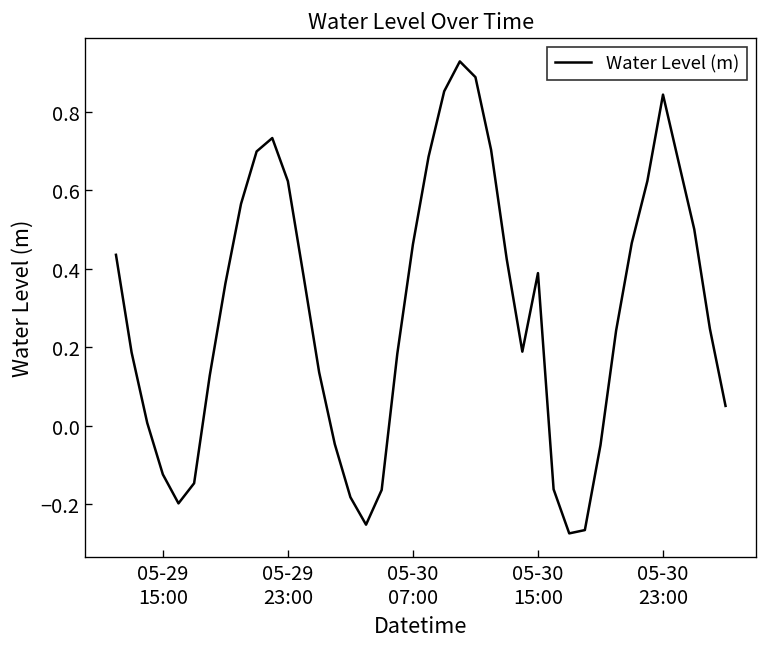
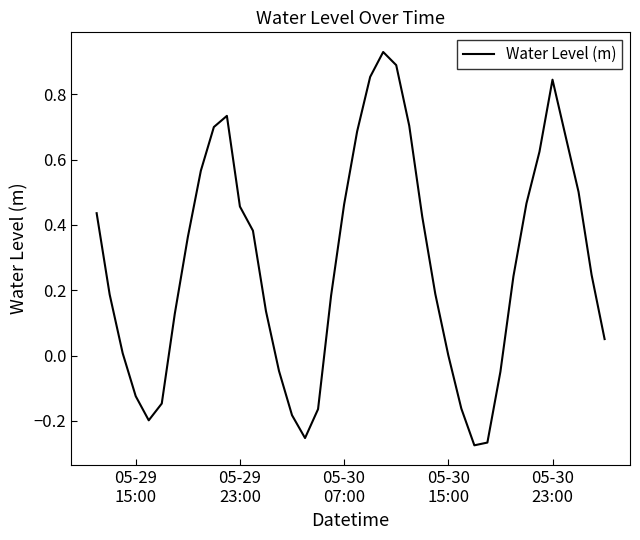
  {
    "05-29 15:00": -0.12,
-   "05-29 23:00": 0.62,
+   "05-29 23:00": 0.46,
    "05-30 07:00": 0.46,
-   "05-30 15:00": 0.39,
+   "05-30 15:00": 0.00,
    "05-30 23:00": 0.84
  }
